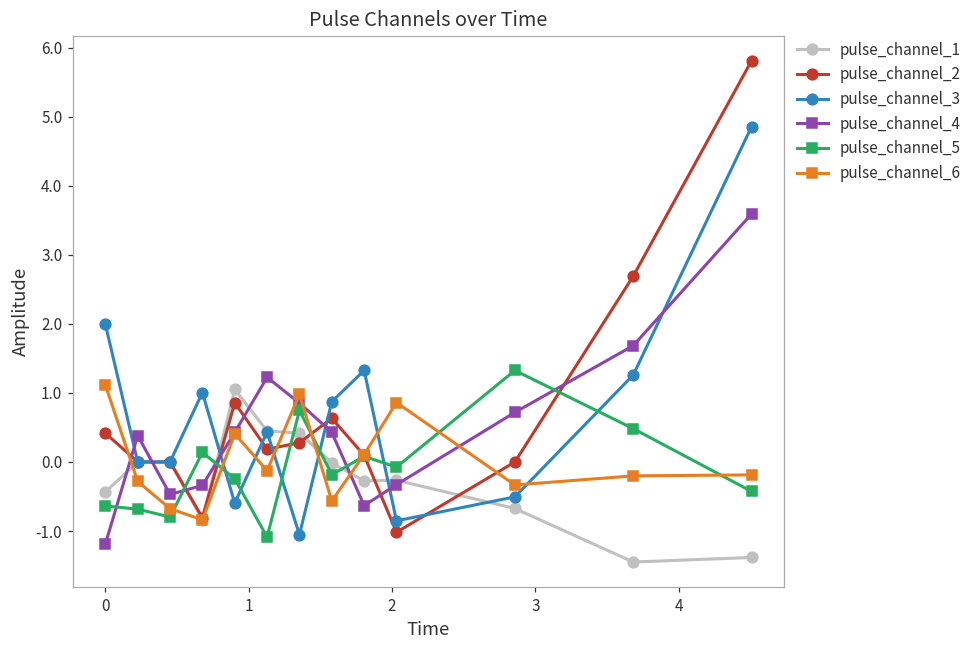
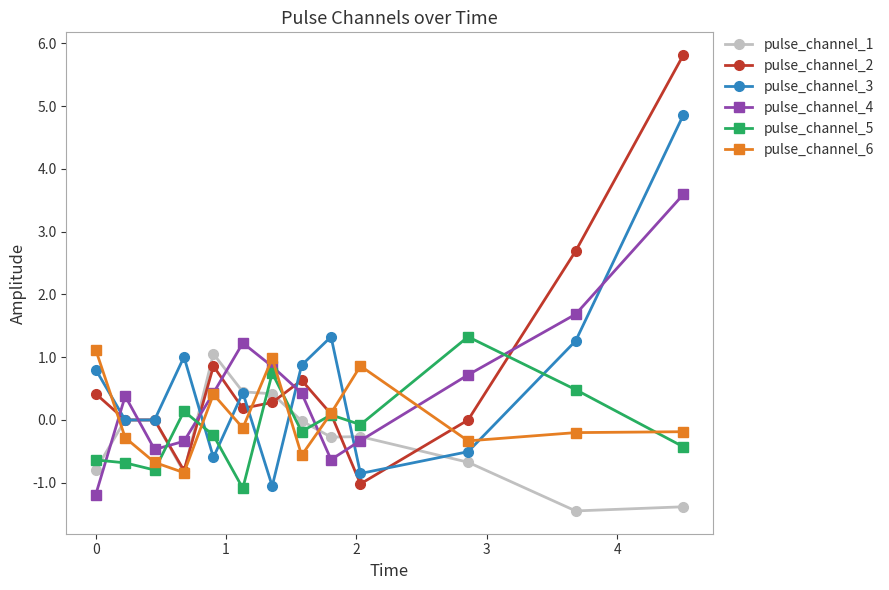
  {
    "pulse_channel_1": {
-     "0": -0.4
+     "0": -0.8
    },
    "pulse_channel_2": {
      "0": 0.4
    },
    "pulse_channel_3": {
-     "0": 2.0
+     "0": 0.8
    },
    "pulse_channel_4": {
      "0": -1.2
    },
    "pulse_channel_5": {
      "0": -0.6
    },
    "pulse_channel_6": {
      "0": 1.1
    }
  }
